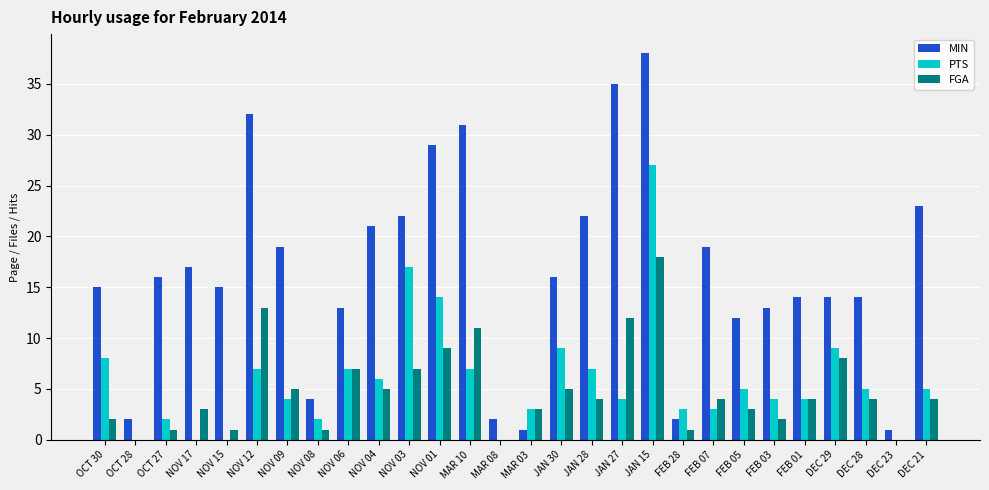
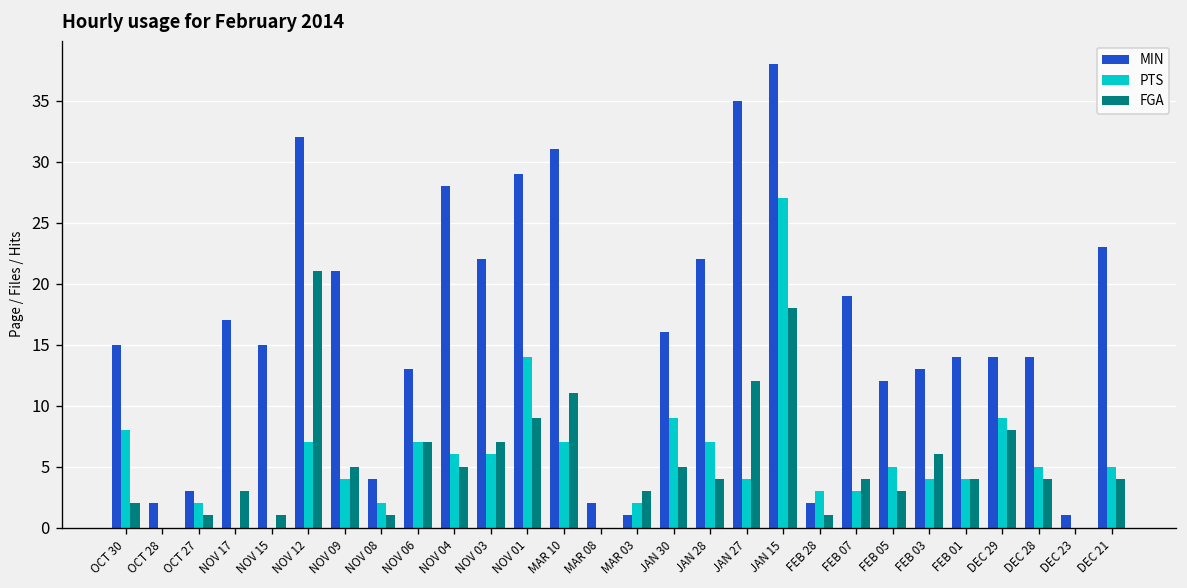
  {
    "MIN": {
      "OCT 30": 15,
      "OCT 28": 2,
-     "OCT 27": 16,
+     "OCT 27": 3,
      "NOV 17": 17,
      "NOV 15": 15,
      "NOV 12": 32,
-     "NOV 09": 19,
+     "NOV 09": 21,
      "NOV 08": 4,
      "NOV 06": 13,
-     "NOV 04": 21,
+     "NOV 04": 28,
      "NOV 03": 22,
      "NOV 01": 29,
      "MAR 10": 31,
      "MAR 08": 2,
      "MAR 03": 1,
      "JAN 30": 16,
      "JAN 28": 22,
      "JAN 27": 35,
      "JAN 15": 38,
      "FEB 28": 2,
      "FEB 07": 19,
      "FEB 05": 12,
      "FEB 03": 13,
      "FEB 01": 14,
      "DEC 29": 14,
      "DEC 28": 14,
      "DEC 23": 1,
      "DEC 21": 23
    },
    "PTS": {
      "OCT 30": 8,
      "OCT 28": 0,
      "OCT 27": 2,
      "NOV 17": 0,
      "NOV 15": 0,
      "NOV 12": 7,
      "NOV 09": 4,
      "NOV 08": 2,
      "NOV 06": 7,
      "NOV 04": 6,
-     "NOV 03": 17,
+     "NOV 03": 6,
      "NOV 01": 14,
      "MAR 10": 7,
      "MAR 08": 0,
-     "MAR 03": 3,
+     "MAR 03": 2,
      "JAN 30": 9,
      "JAN 28": 7,
      "JAN 27": 4,
      "JAN 15": 27,
      "FEB 28": 3,
      "FEB 07": 3,
      "FEB 05": 5,
      "FEB 03": 4,
      "FEB 01": 4,
      "DEC 29": 9,
      "DEC 28": 5,
      "DEC 23": 0,
      "DEC 21": 5
    },
    "FGA": {
      "OCT 30": 2,
      "OCT 28": 0,
      "OCT 27": 1,
      "NOV 17": 3,
      "NOV 15": 1,
-     "NOV 12": 13,
+     "NOV 12": 21,
      "NOV 09": 5,
      "NOV 08": 1,
      "NOV 06": 7,
      "NOV 04": 5,
      "NOV 03": 7,
      "NOV 01": 9,
      "MAR 10": 11,
      "MAR 08": 0,
      "MAR 03": 3,
      "JAN 30": 5,
      "JAN 28": 4,
      "JAN 27": 12,
      "JAN 15": 18,
      "FEB 28": 1,
      "FEB 07": 4,
      "FEB 05": 3,
-     "FEB 03": 2,
+     "FEB 03": 6,
      "FEB 01": 4,
      "DEC 29": 8,
      "DEC 28": 4,
      "DEC 23": 0,
      "DEC 21": 4
    }
  }
